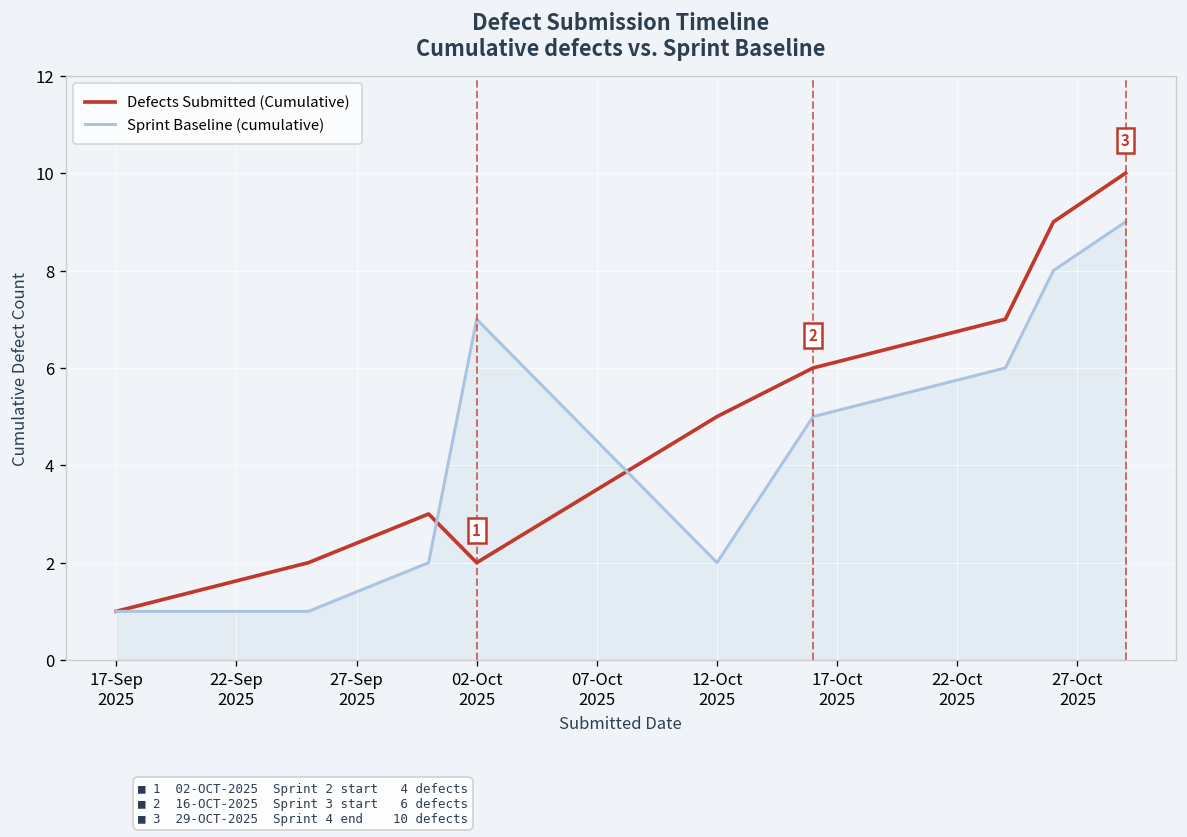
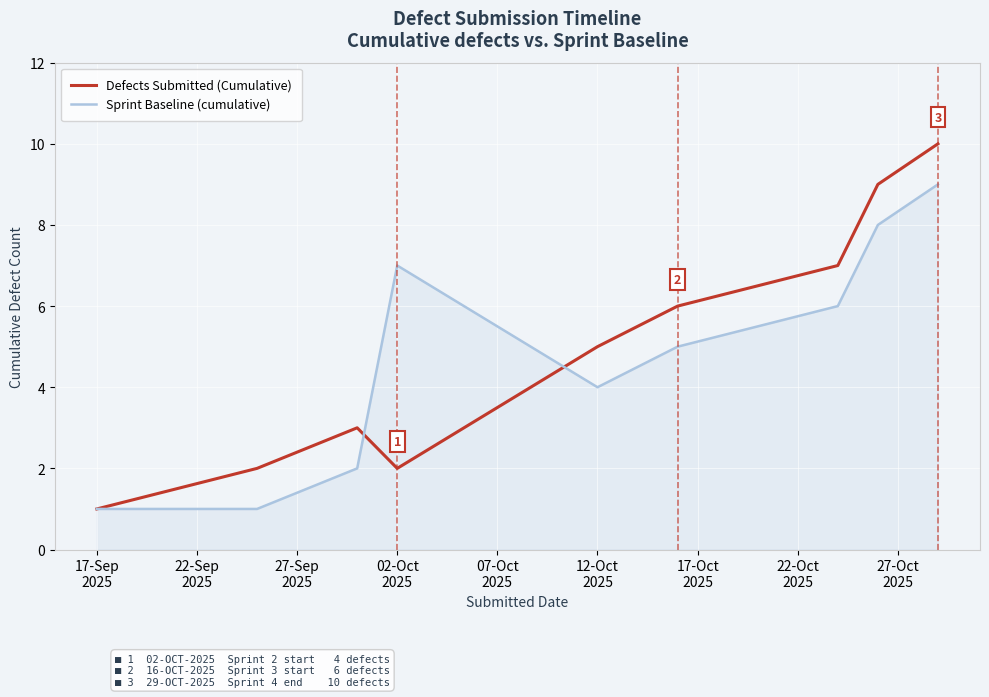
  {
    "Defects Submitted (Cumulative)": {
      "12-Oct 2025": 5
    },
    "Sprint Baseline (cumulative)": {
      "02-Oct 2025": 7,
-     "12-Oct 2025": 2
+     "12-Oct 2025": 4
    }
  }
